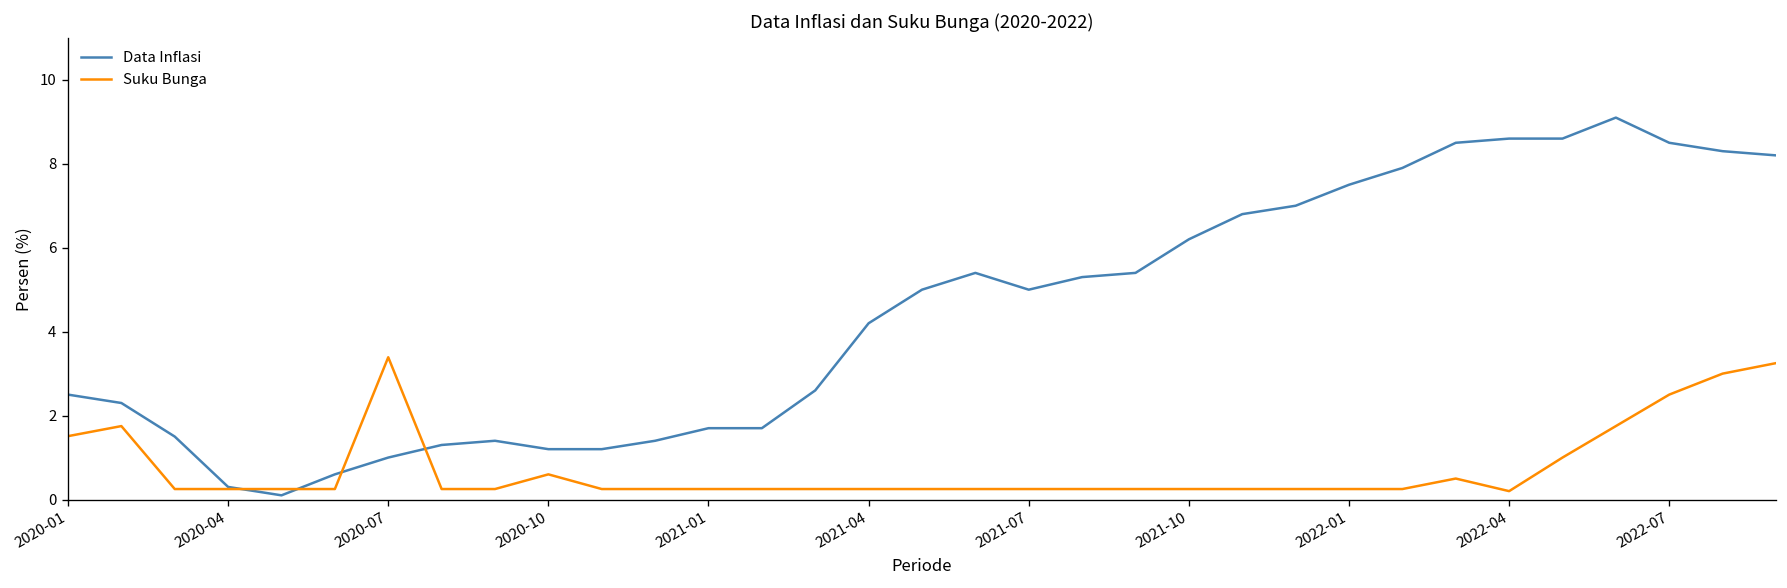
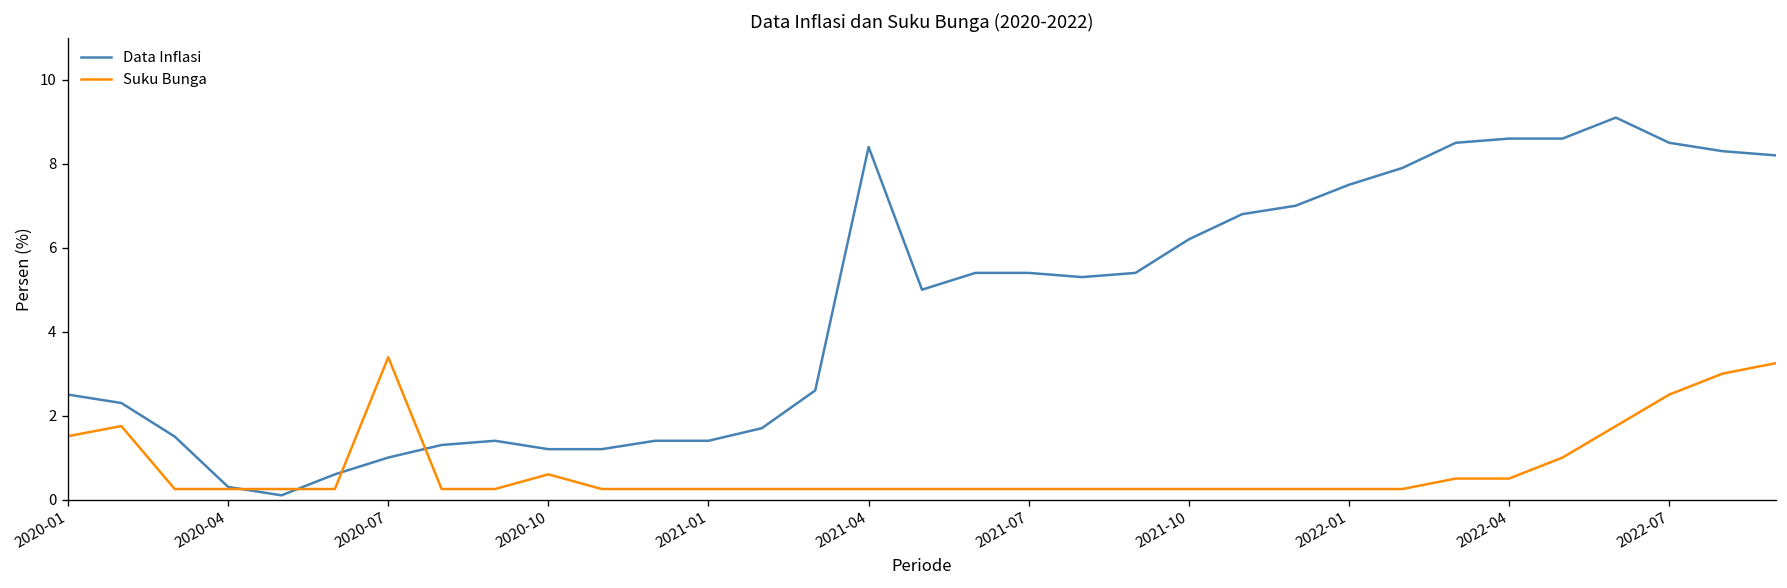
  {
    "Data Inflasi": {
      "2020-01": 2.5,
      "2020-07": 1.0,
      "2020-10": 1.2,
-     "2021-01": 1.7,
-     "2021-04": 4.2,
-     "2021-07": 5.0,
+     "2021-01": 1.4,
+     "2021-04": 8.4,
+     "2021-07": 5.4,
      "2021-10": 6.2,
      "2022-01": 7.5,
      "2022-04": 8.6,
      "2022-07": 8.5
    },
    "Suku Bunga": {
      "2020-01": 1.5,
      "2020-07": 3.4,
      "2020-10": 0.6,
      "2021-01": 0.3,
      "2021-04": 0.3,
      "2021-07": 0.3,
      "2021-10": 0.3,
      "2022-01": 0.3,
-     "2022-04": 0.2,
+     "2022-04": 0.5,
      "2022-07": 2.5
    }
  }
